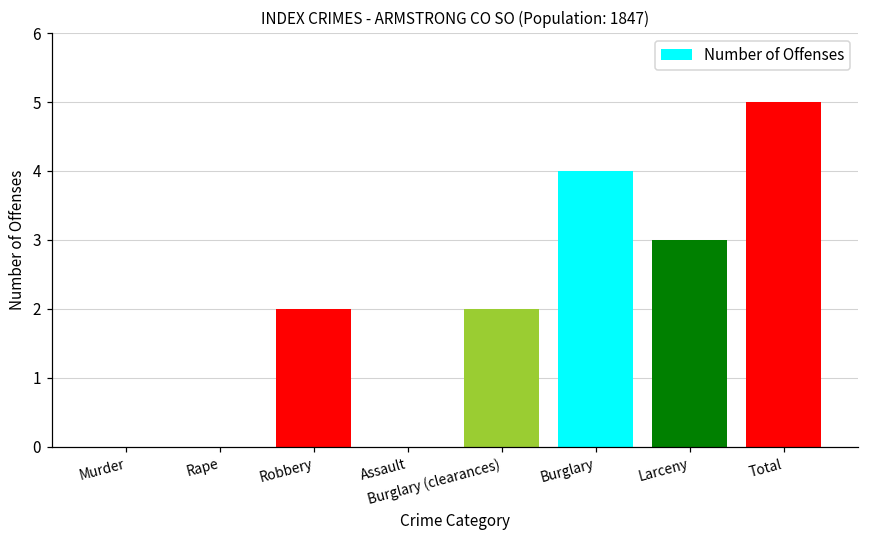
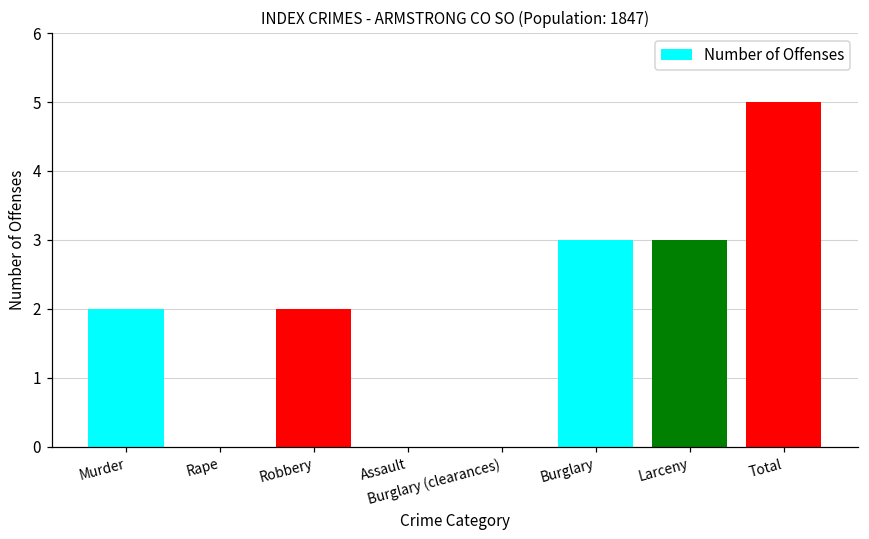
  {
-   "Murder": 0,
+   "Murder": 2,
    "Rape": 0,
    "Robbery": 2,
    "Assault": 0,
-   "Burglary (clearances)": 2,
-   "Burglary": 4,
+   "Burglary (clearances)": 0,
+   "Burglary": 3,
    "Larceny": 3,
    "Total": 5
  }
